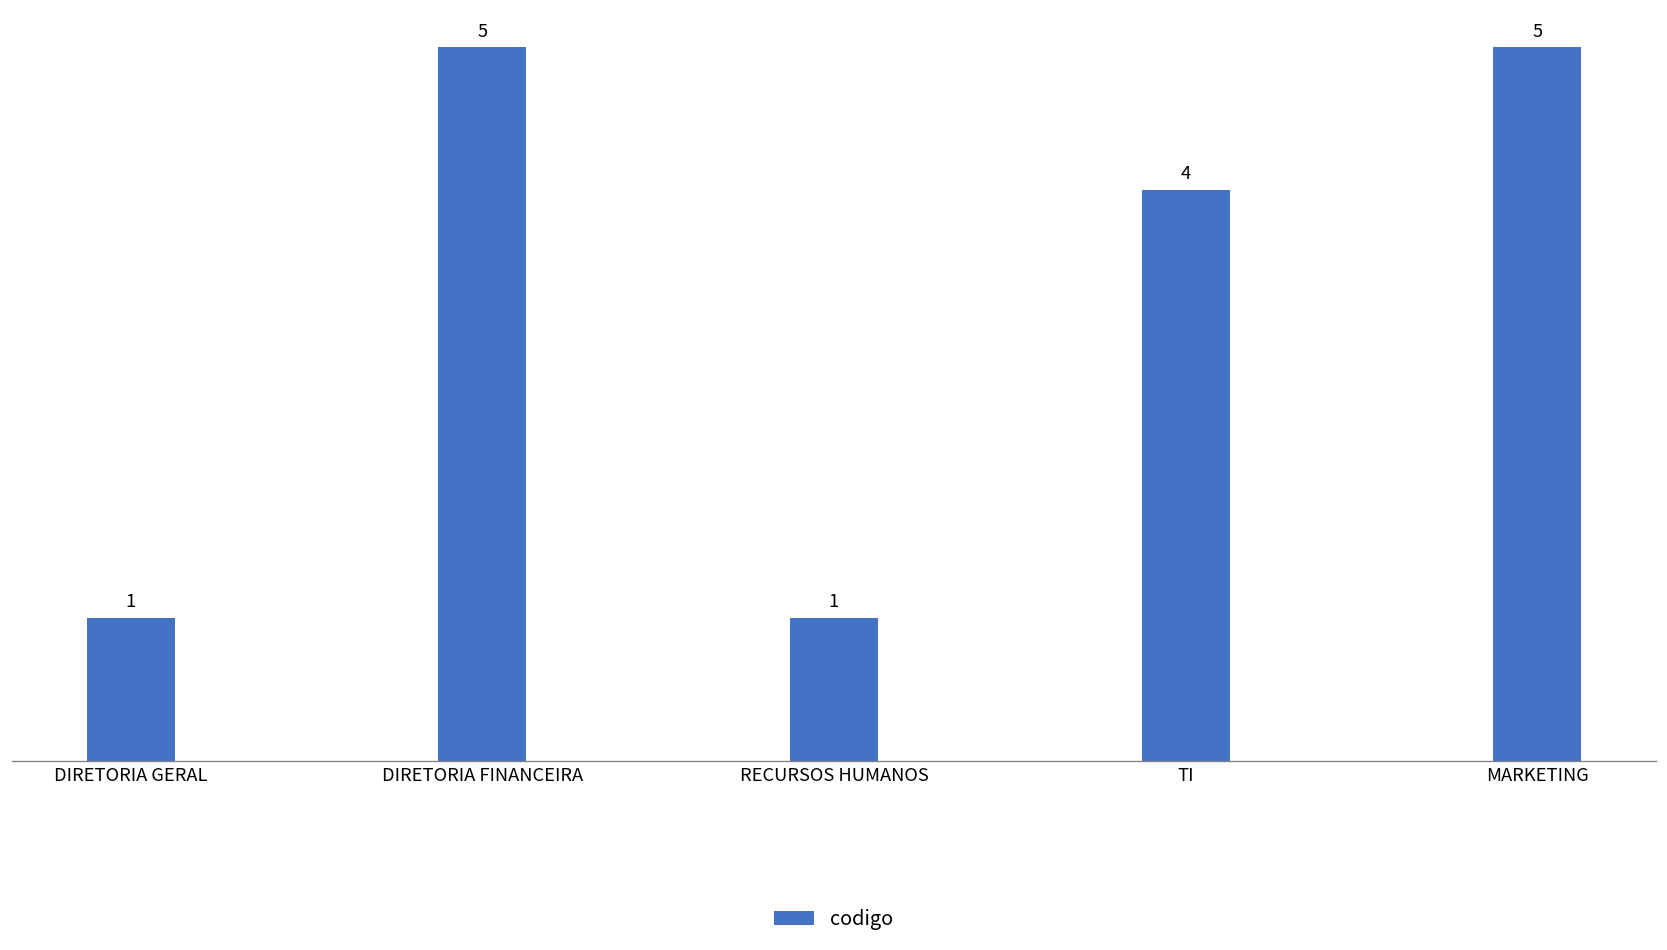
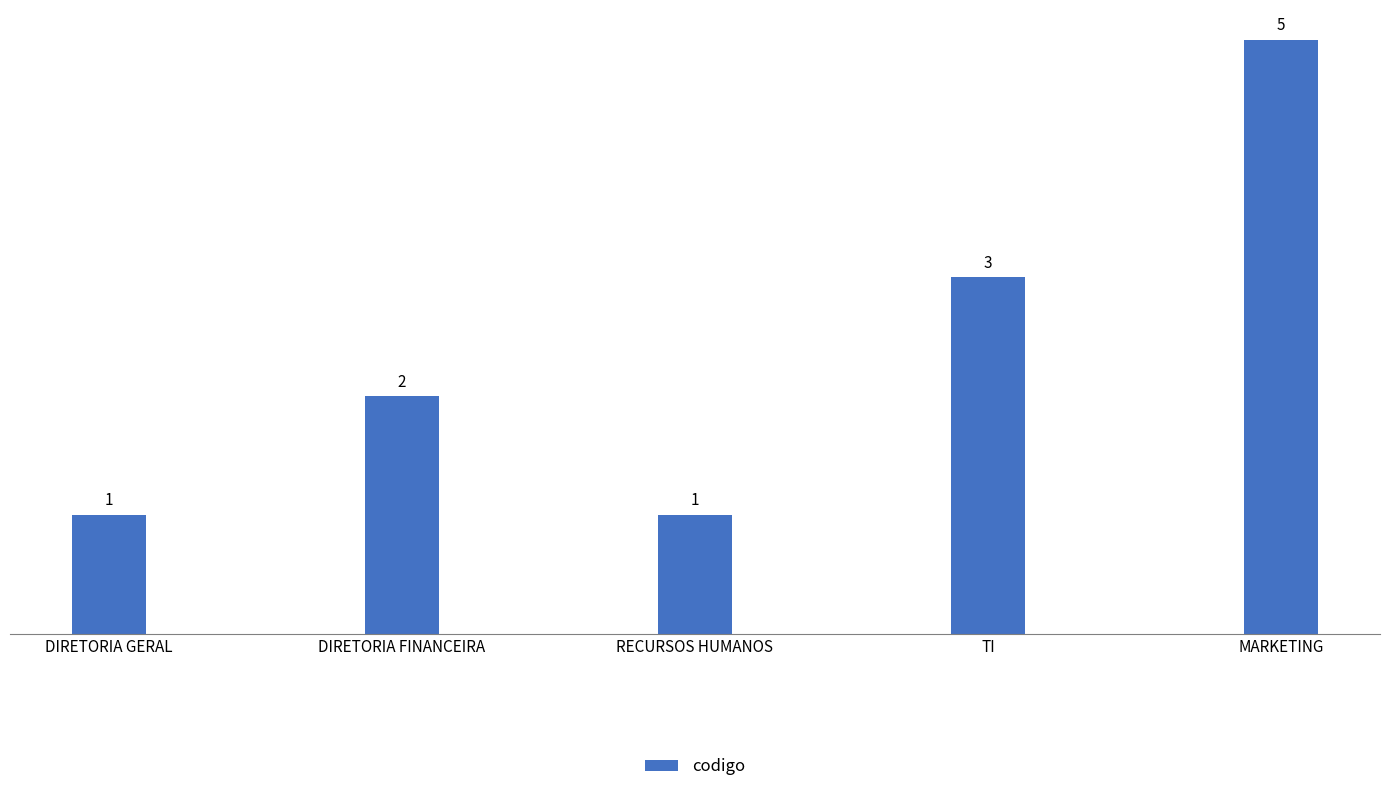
  {
    "DIRETORIA GERAL": 1,
-   "DIRETORIA FINANCEIRA": 5,
+   "DIRETORIA FINANCEIRA": 2,
    "RECURSOS HUMANOS": 1,
-   "TI": 4,
+   "TI": 3,
    "MARKETING": 5
  }
